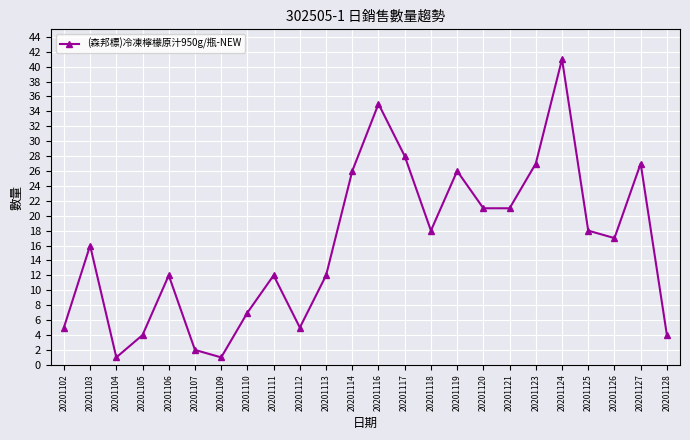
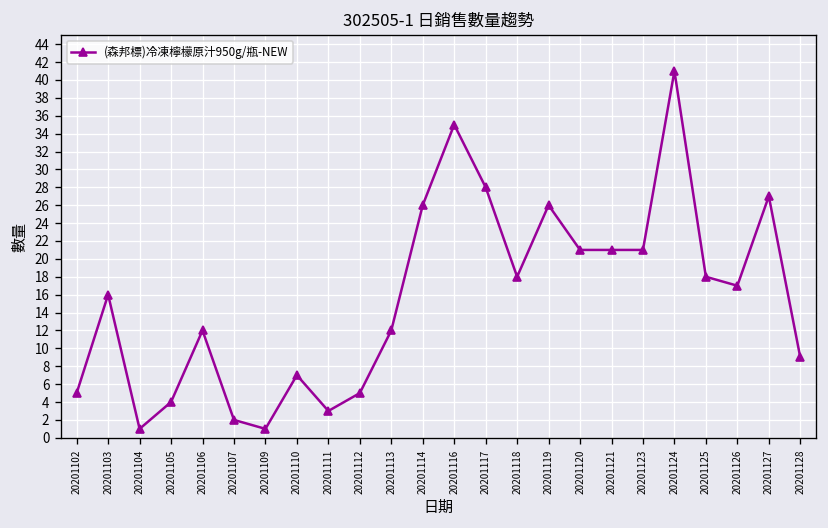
  {
    "20201102": 5,
    "20201103": 16,
    "20201104": 1,
    "20201105": 4,
    "20201106": 12,
    "20201107": 2,
    "20201109": 1,
    "20201110": 7,
-   "20201111": 12,
+   "20201111": 3,
    "20201112": 5,
    "20201113": 12,
    "20201114": 26,
    "20201116": 35,
    "20201117": 28,
    "20201118": 18,
    "20201119": 26,
    "20201120": 21,
    "20201121": 21,
-   "20201123": 27,
+   "20201123": 21,
    "20201124": 41,
    "20201125": 18,
    "20201126": 17,
    "20201127": 27,
-   "20201128": 4
+   "20201128": 9
  }
